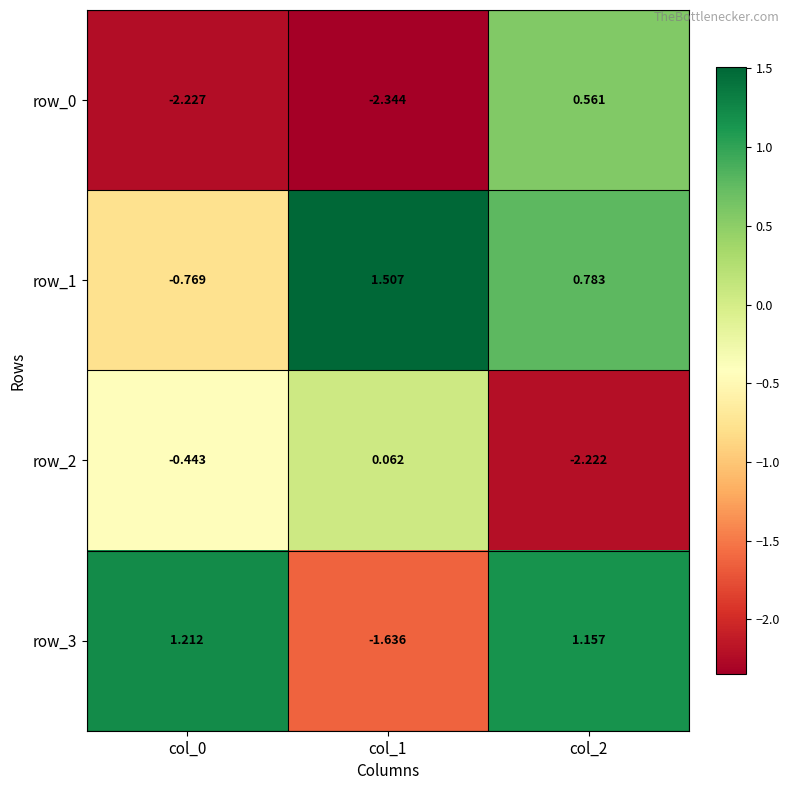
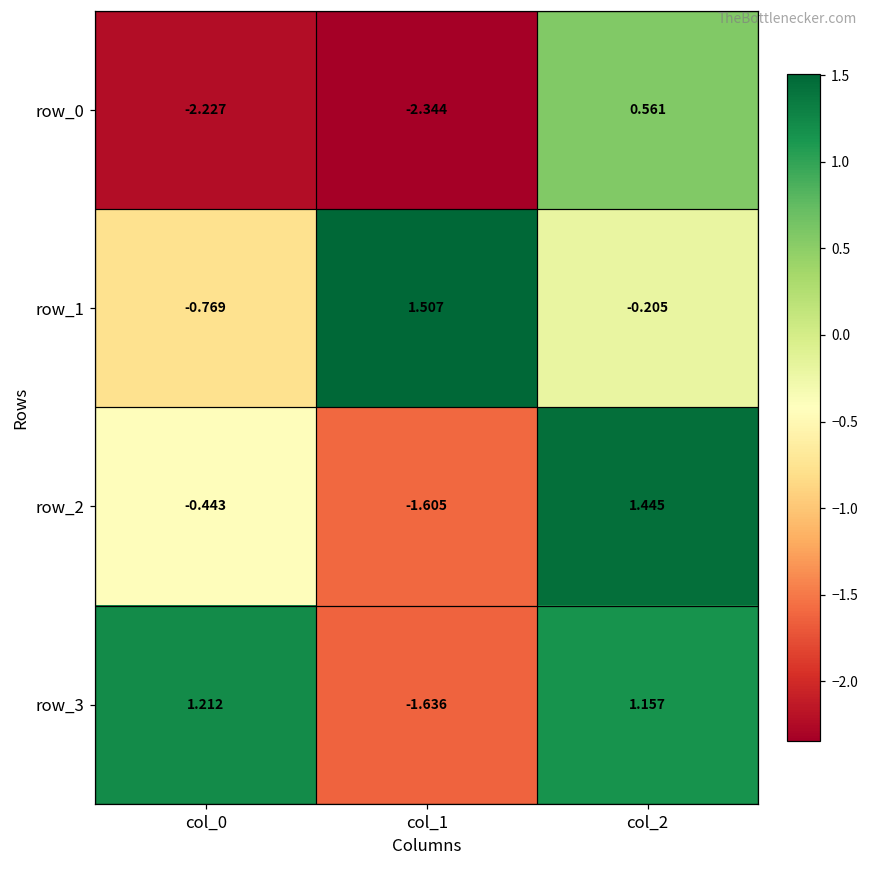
  {
    "row_0": {
      "col_0": -2.227,
      "col_1": -2.344,
      "col_2": 0.561
    },
    "row_1": {
      "col_0": -0.769,
      "col_1": 1.507,
-     "col_2": 0.783
+     "col_2": -0.205
    },
    "row_2": {
      "col_0": -0.443,
-     "col_1": 0.062,
-     "col_2": -2.222
+     "col_1": -1.605,
+     "col_2": 1.445
    },
    "row_3": {
      "col_0": 1.212,
      "col_1": -1.636,
      "col_2": 1.157
    }
  }
